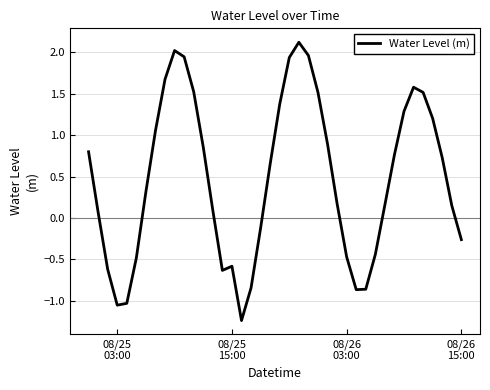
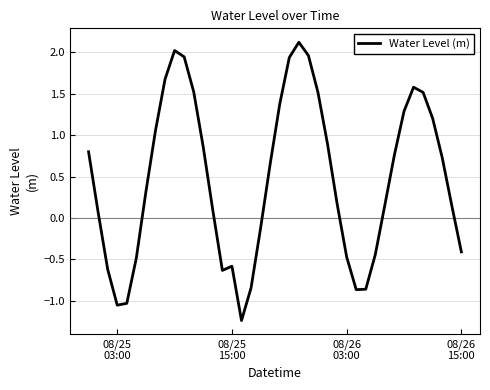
  {
    "08/25 03:00": -1.1,
    "08/25 15:00": -0.6,
    "08/26 03:00": -0.5,
-   "08/26 15:00": -0.3
+   "08/26 15:00": -0.4
  }
